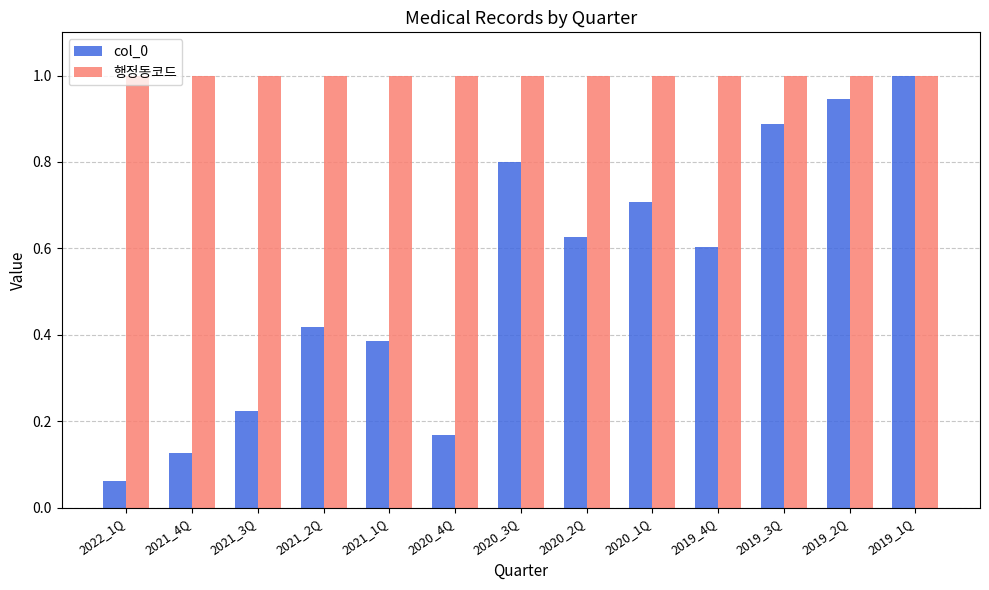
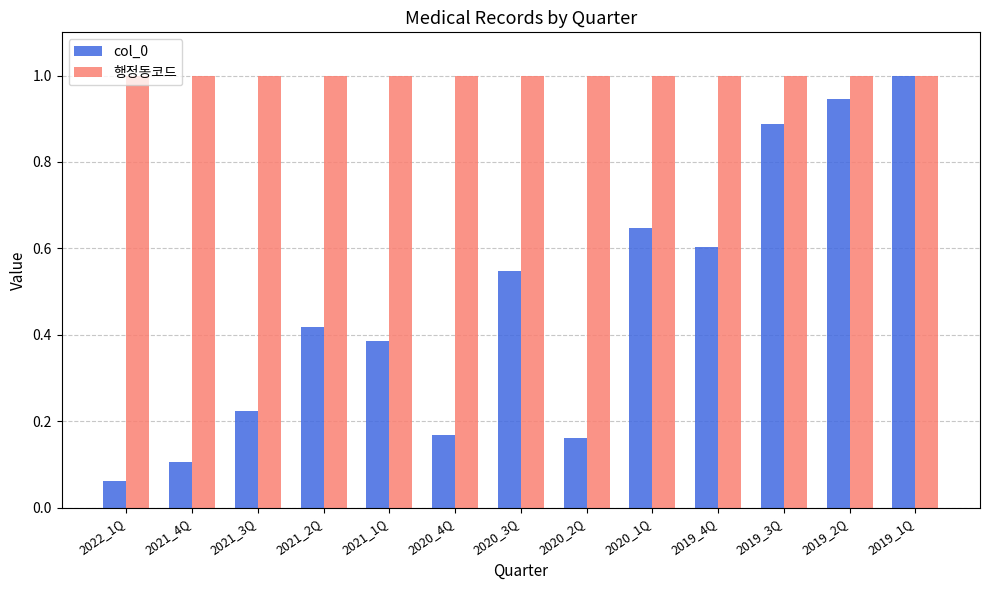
  {
    "col_0": {
      "2022_1Q": 0.06,
-     "2021_4Q": 0.13,
+     "2021_4Q": 0.11,
      "2021_3Q": 0.22,
      "2021_2Q": 0.42,
      "2021_1Q": 0.39,
      "2020_4Q": 0.17,
-     "2020_3Q": 0.80,
-     "2020_2Q": 0.63,
-     "2020_1Q": 0.71,
+     "2020_3Q": 0.55,
+     "2020_2Q": 0.16,
+     "2020_1Q": 0.65,
      "2019_4Q": 0.60,
      "2019_3Q": 0.89,
      "2019_2Q": 0.95,
      "2019_1Q": 1.00
    },
    "행정동코드": {
      "2021_4Q": 1.00,
      "2021_3Q": 1.00,
      "2021_2Q": 1.00,
      "2021_1Q": 1.00,
      "2020_4Q": 1.00,
      "2020_3Q": 1.00,
      "2020_2Q": 1.00,
      "2020_1Q": 1.00,
      "2019_4Q": 1.00,
      "2019_3Q": 1.00,
      "2019_2Q": 1.00,
      "2019_1Q": 1.00
    }
  }
